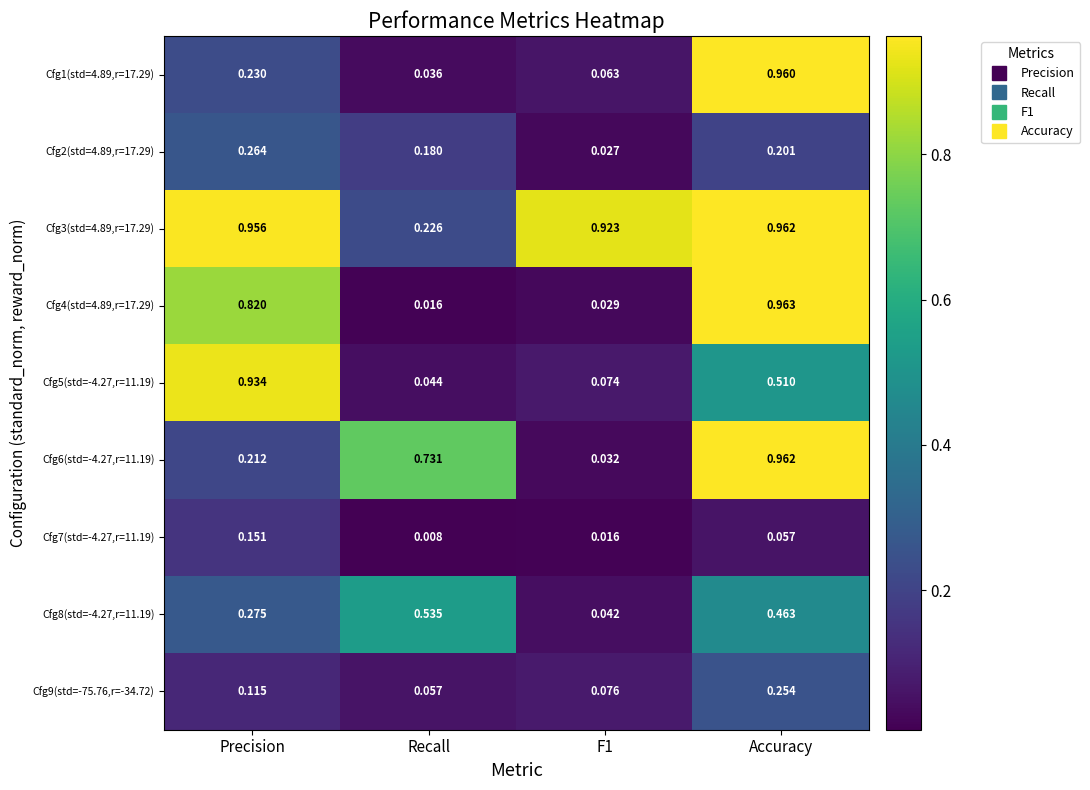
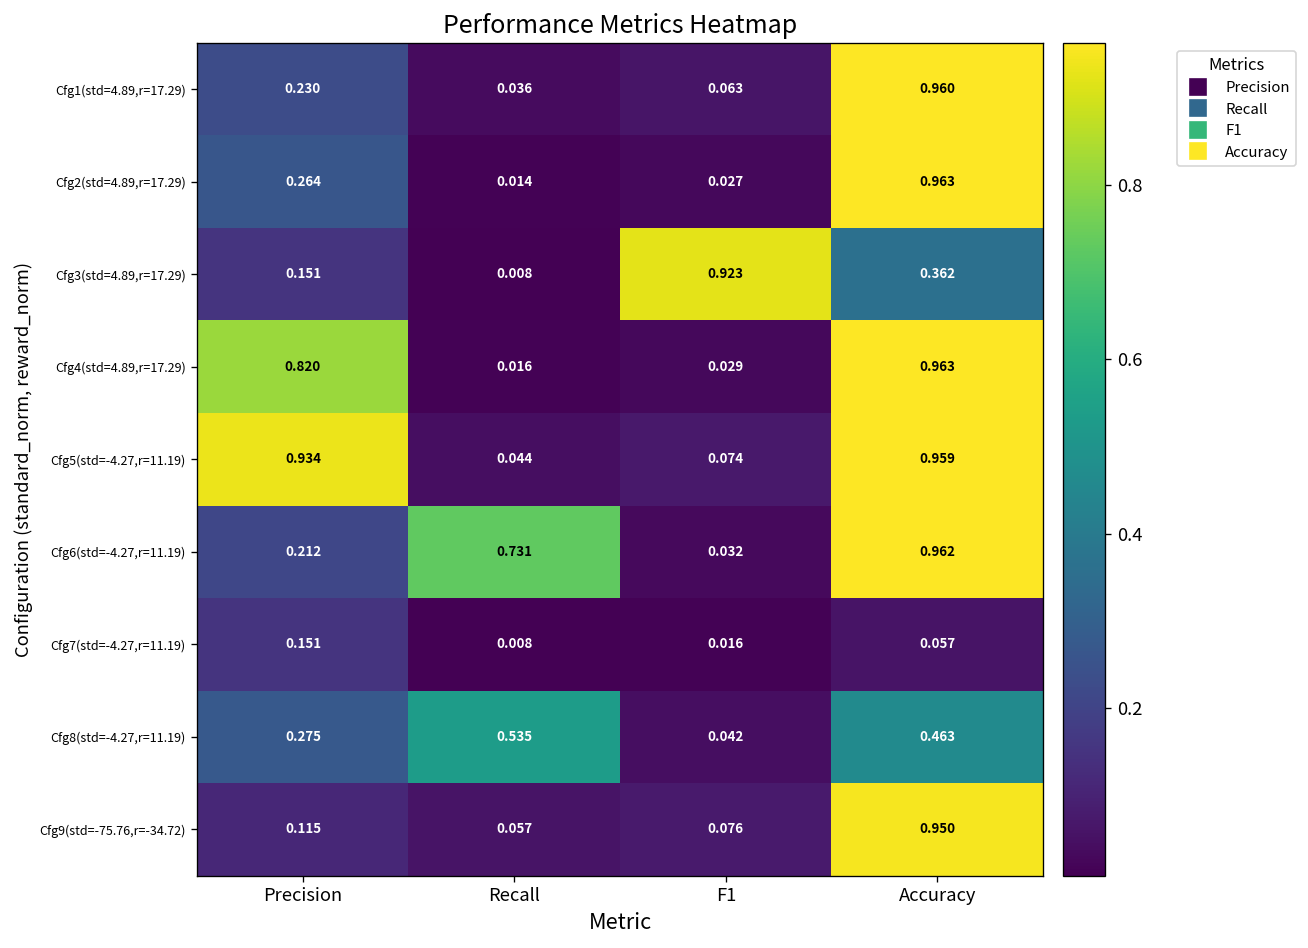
  {
    "Cfg1(std=4.89,r=17.29)": {
      "Precision": 0.230,
      "Recall": 0.036,
      "F1": 0.063,
      "Accuracy": 0.960
    },
    "Cfg2(std=4.89,r=17.29)": {
      "Precision": 0.264,
-     "Recall": 0.180,
+     "Recall": 0.014,
      "F1": 0.027,
-     "Accuracy": 0.201
+     "Accuracy": 0.963
    },
    "Cfg3(std=4.89,r=17.29)": {
-     "Precision": 0.956,
-     "Recall": 0.226,
+     "Precision": 0.151,
+     "Recall": 0.008,
      "F1": 0.923,
-     "Accuracy": 0.962
+     "Accuracy": 0.362
    },
    "Cfg4(std=4.89,r=17.29)": {
      "Precision": 0.820,
      "Recall": 0.016,
      "F1": 0.029,
      "Accuracy": 0.963
    },
    "Cfg5(std=-4.27,r=11.19)": {
      "Precision": 0.934,
      "Recall": 0.044,
      "F1": 0.074,
-     "Accuracy": 0.510
+     "Accuracy": 0.959
    },
    "Cfg6(std=-4.27,r=11.19)": {
      "Precision": 0.212,
      "Recall": 0.731,
      "F1": 0.032,
      "Accuracy": 0.962
    },
    "Cfg7(std=-4.27,r=11.19)": {
      "Precision": 0.151,
      "Recall": 0.008,
      "F1": 0.016,
      "Accuracy": 0.057
    },
    "Cfg8(std=-4.27,r=11.19)": {
      "Precision": 0.275,
      "Recall": 0.535,
      "F1": 0.042,
      "Accuracy": 0.463
    },
    "Cfg9(std=-75.76,r=-34.72)": {
      "Precision": 0.115,
      "Recall": 0.057,
      "F1": 0.076,
-     "Accuracy": 0.254
+     "Accuracy": 0.950
    }
  }
